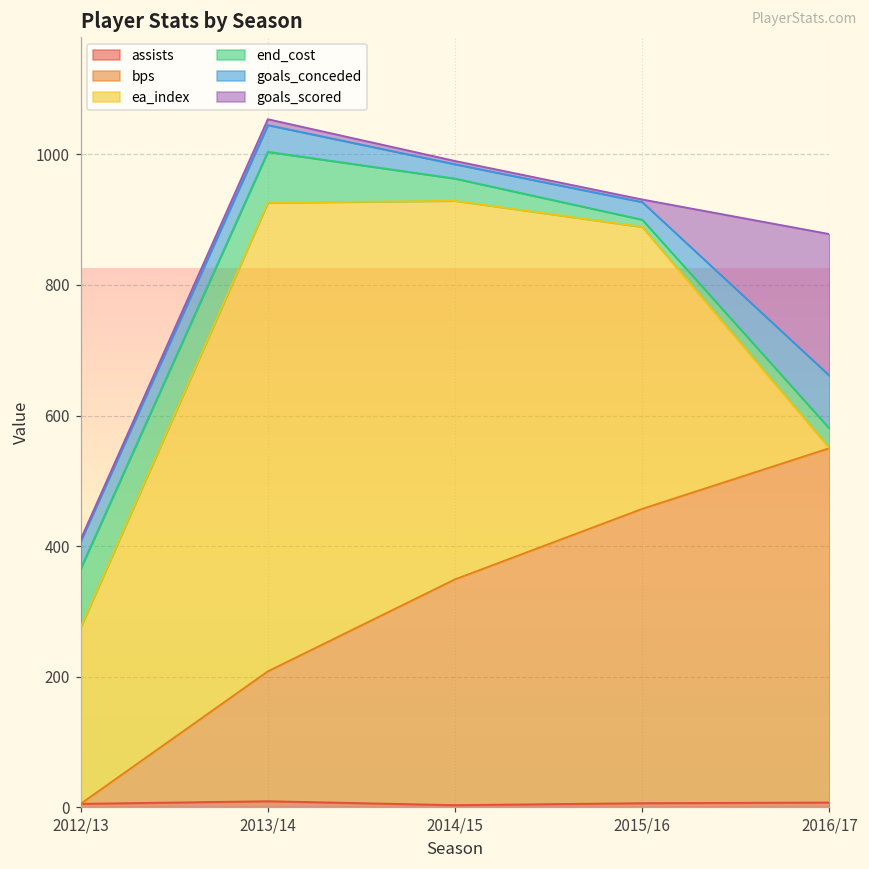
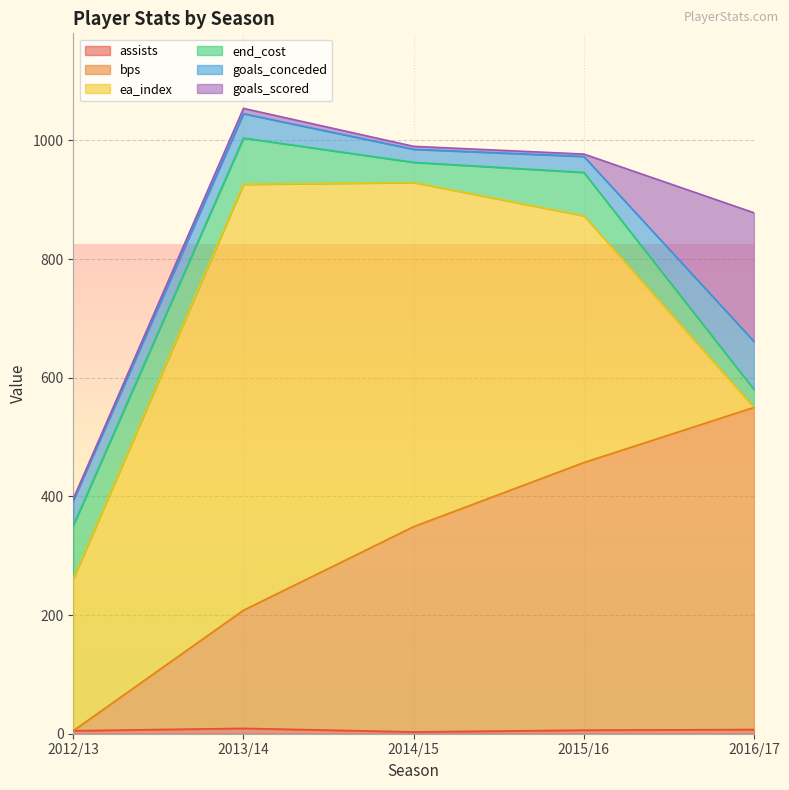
  {
    "ea_index": {
-     "2012/13": 270,
+     "2012/13": 260,
      "2013/14": 720,
      "2014/15": 580,
-     "2015/16": 430
+     "2015/16": 420
    },
    "end_cost": {
      "2012/13": 90,
      "2013/14": 80,
      "2014/15": 30,
-     "2015/16": 10,
+     "2015/16": 70,
      "2016/17": 30
    },
    "goals_conceded": {
      "2013/14": 40,
      "2014/15": 20,
      "2016/17": 80
    },
    "goals_scored": {
      "2013/14": 10,
      "2014/15": 10,
      "2016/17": 220
    }
  }
